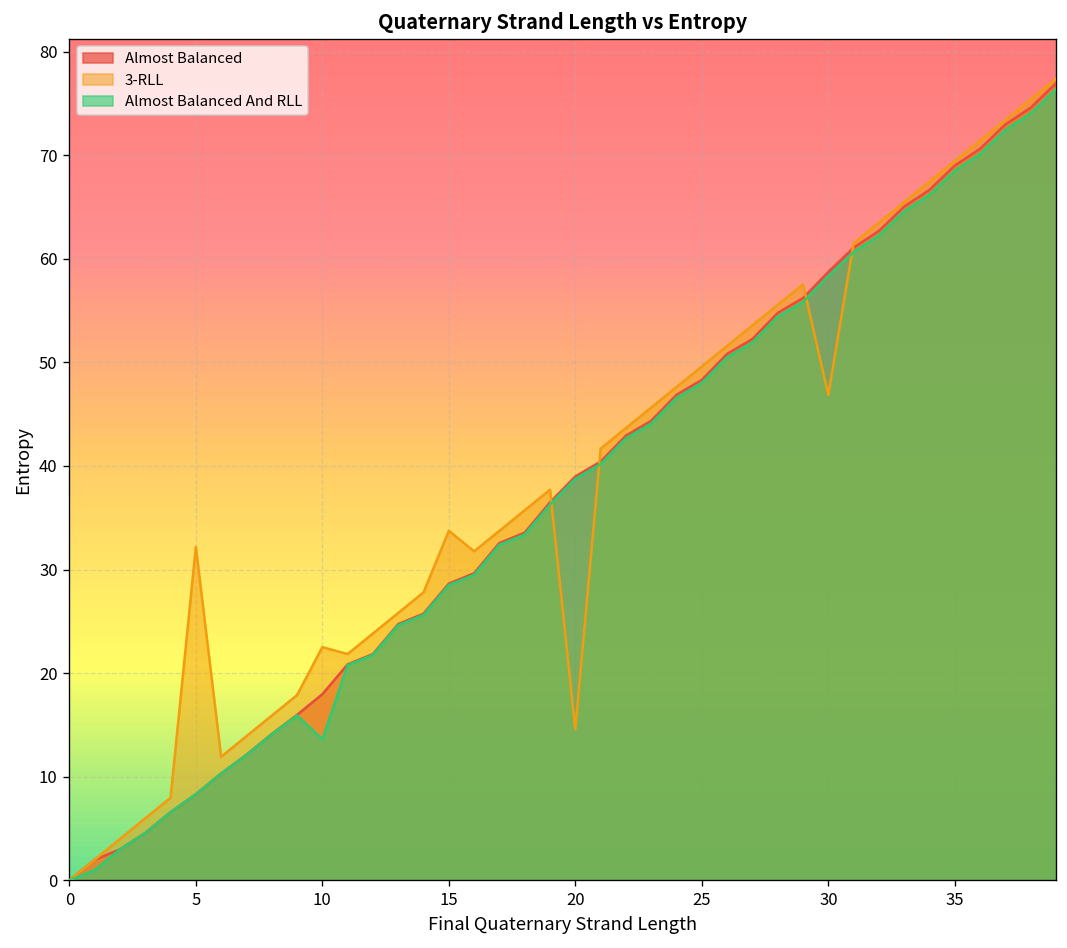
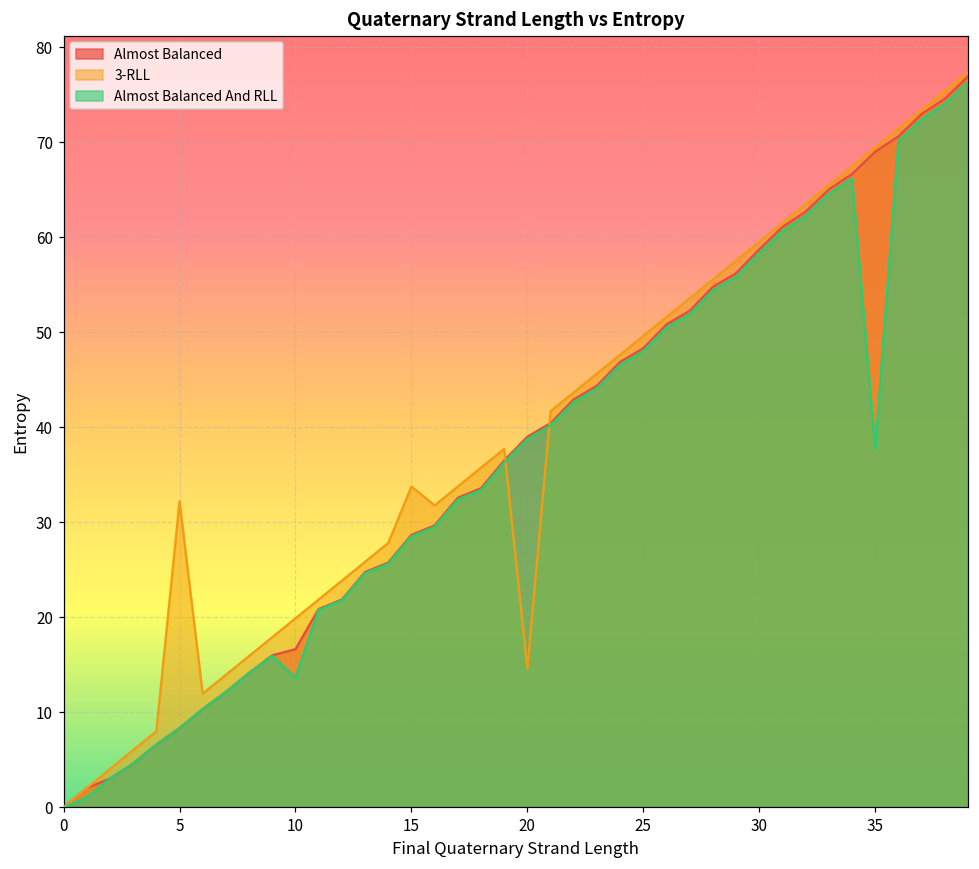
  {
    "Almost Balanced": {
-     "10": 18,
+     "10": 17,
      "25": 48,
      "30": 59,
      "35": 69
    },
    "3-RLL": {
      "5": 32,
-     "10": 23,
+     "10": 20,
      "15": 34,
      "20": 15,
      "25": 50,
-     "30": 47,
+     "30": 60,
      "35": 69
    },
    "Almost Balanced And RLL": {
      "10": 14,
      "25": 48,
      "30": 58,
-     "35": 69
+     "35": 38
    }
  }
